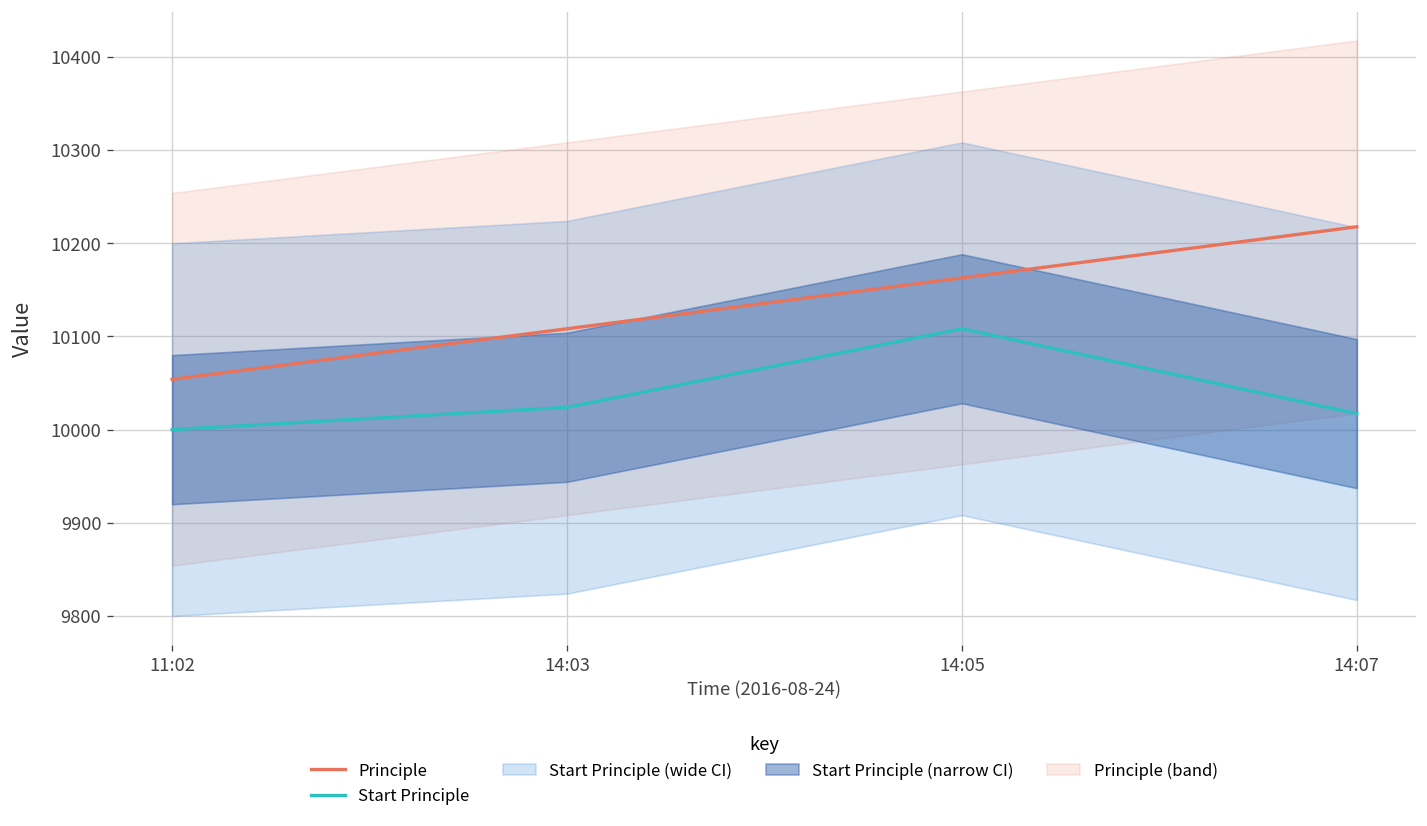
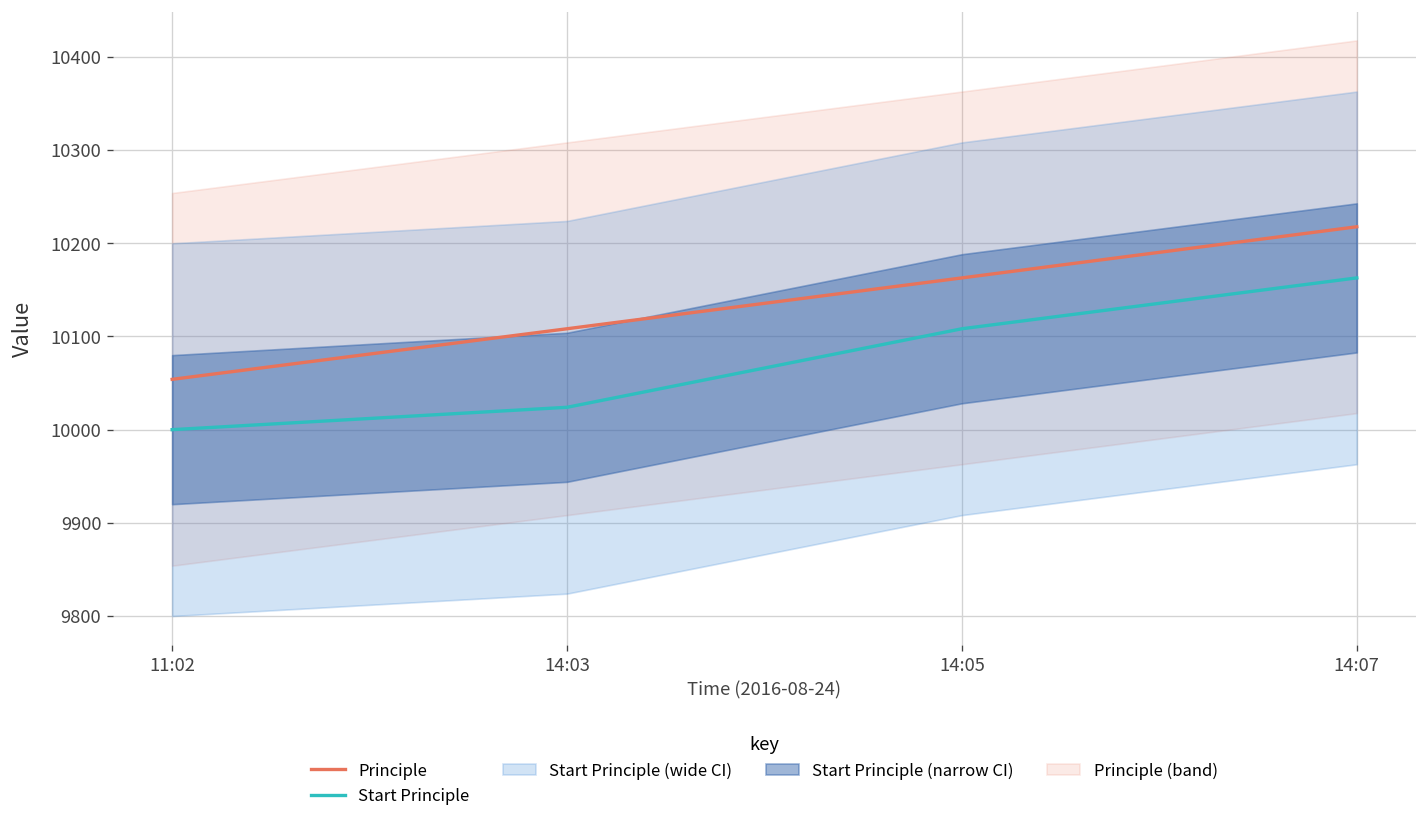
  {
    "Start Principle": {
      "11:02": 10000,
      "14:03": 10020,
      "14:05": 10110,
-     "14:07": 10020
+     "14:07": 10160
    }
  }
